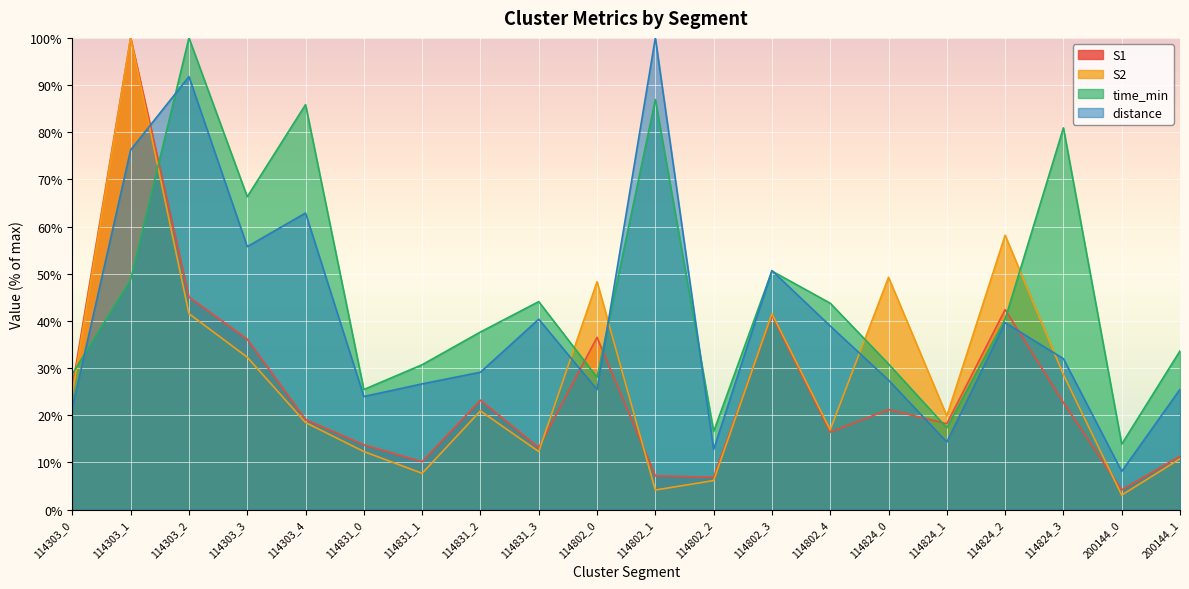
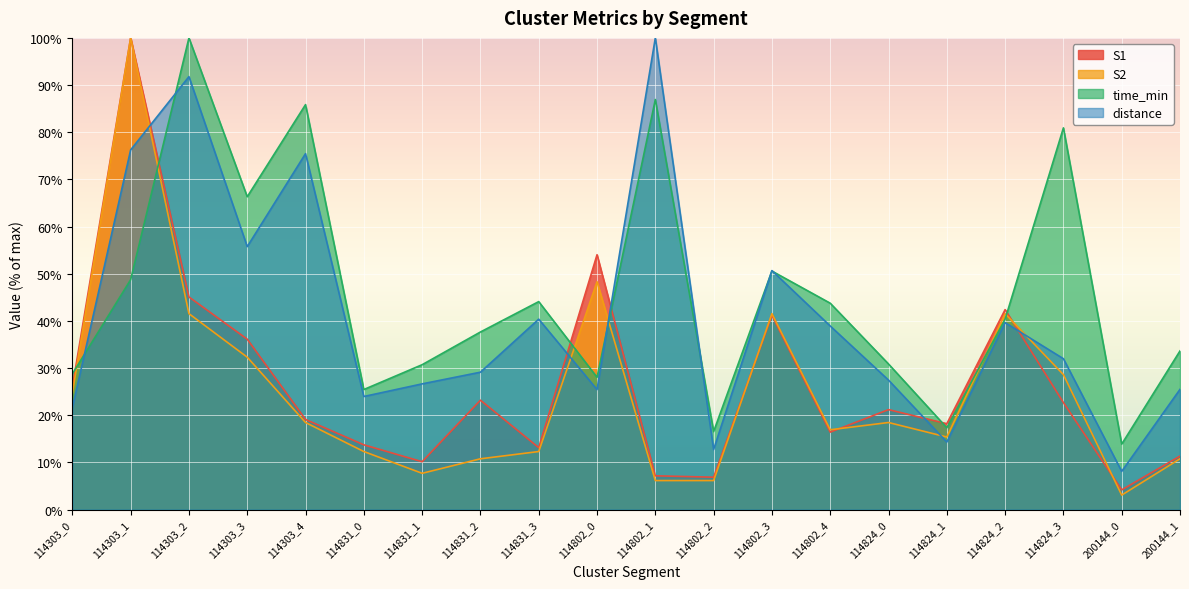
  {
    "S1": {
      "114303_0": "26%",
      "114303_2": "45%",
      "114303_3": "36%",
      "114303_4": "19%",
      "114831_0": "14%",
      "114831_1": "10%",
      "114831_2": "23%",
      "114831_3": "13%",
-     "114802_0": "37%",
+     "114802_0": "54%",
      "114802_1": "7%",
      "114802_2": "7%",
      "114824_0": "21%",
      "114824_1": "18%",
      "114824_2": "42%",
      "114824_3": "23%",
      "200144_0": "4%",
      "200144_1": "11%"
    },
    "S2": {
      "114303_0": "25%",
      "114303_2": "42%",
      "114303_3": "32%",
      "114303_4": "18%",
      "114831_0": "12%",
      "114831_1": "8%",
-     "114831_2": "21%",
+     "114831_2": "11%",
      "114831_3": "12%",
      "114802_0": "48%",
-     "114802_1": "4%",
+     "114802_1": "6%",
      "114802_2": "6%",
-     "114824_0": "49%",
-     "114824_1": "20%",
-     "114824_2": "58%",
+     "114824_0": "18%",
+     "114824_1": "15%",
+     "114824_2": "42%",
      "114824_3": "29%",
      "200144_0": "3%",
      "200144_1": "11%"
    },
    "time_min": {
      "114303_0": "29%",
      "114303_1": "49%",
      "114303_2": "100%",
      "114303_3": "66%",
      "114303_4": "86%",
      "114831_0": "25%",
      "114831_1": "31%",
      "114831_2": "38%",
      "114831_3": "44%",
      "114802_0": "28%",
      "114802_1": "87%",
      "114802_2": "17%",
      "114802_4": "44%",
      "114824_0": "31%",
      "114824_1": "17%",
      "114824_2": "40%",
      "114824_3": "81%",
      "200144_0": "14%",
      "200144_1": "34%"
    },
    "distance": {
      "114303_0": "22%",
      "114303_1": "76%",
      "114303_2": "92%",
      "114303_3": "56%",
-     "114303_4": "63%",
+     "114303_4": "75%",
      "114831_0": "24%",
      "114831_1": "27%",
      "114831_2": "29%",
      "114831_3": "40%",
      "114802_0": "25%",
      "114802_1": "100%",
      "114802_2": "13%",
      "114802_4": "39%",
      "114824_0": "27%",
      "114824_1": "14%",
      "114824_2": "40%",
      "114824_3": "32%",
      "200144_0": "8%",
      "200144_1": "25%"
    }
  }
